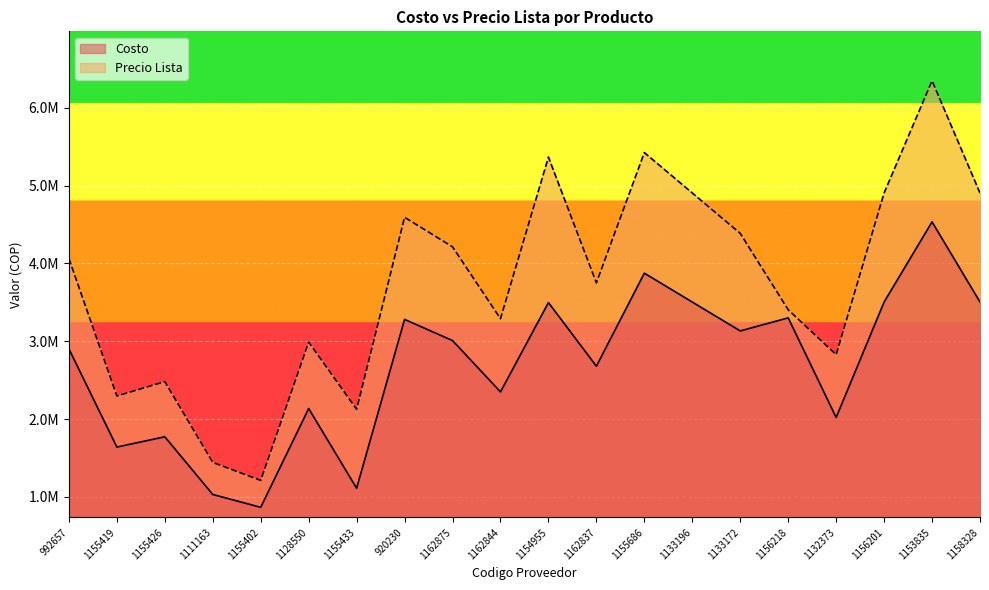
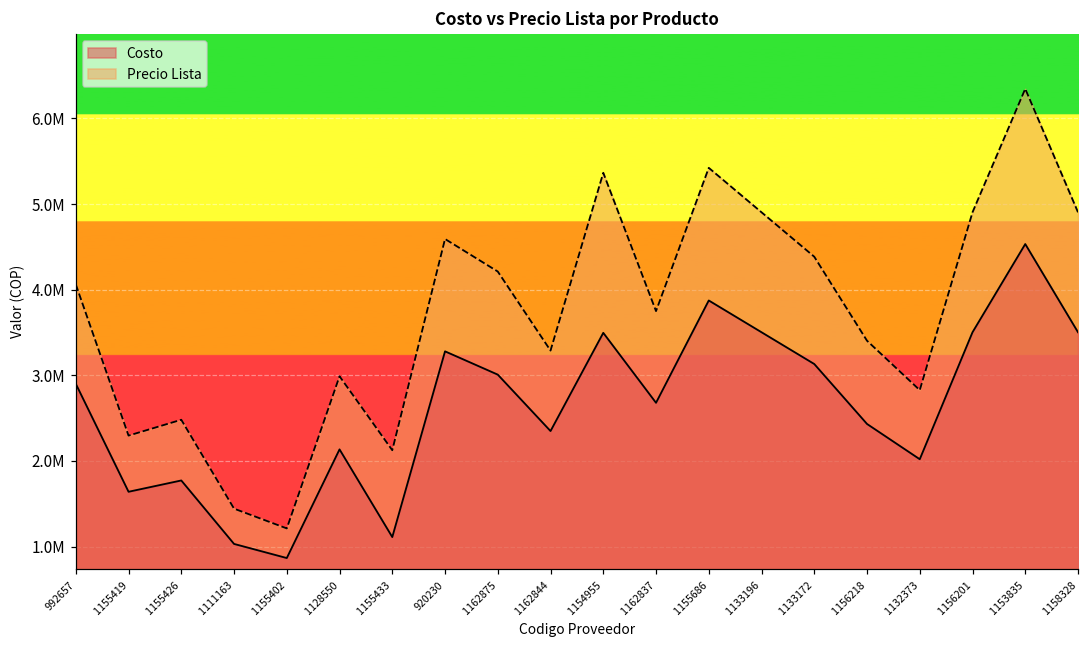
  {
    "Costo": {
      "992657": 2900000,
      "1155419": 1600000,
      "1155426": 1800000,
      "1111163": 1000000,
      "1155402": 900000,
      "1128550": 2100000,
      "1155433": 1100000,
      "920230": 3300000,
      "1162875": 3000000,
      "1162844": 2300000,
      "1154955": 3500000,
      "1162837": 2700000,
      "1155686": 3900000,
      "1133196": 3500000,
      "1133172": 3100000,
-     "1156218": 3300000,
+     "1156218": 2400000,
      "1132373": 2000000,
      "1156201": 3500000,
      "1153835": 4500000,
      "1158328": 3500000
    },
    "Precio Lista": {
      "992657": 4100000,
      "1155419": 2300000,
      "1155426": 2500000,
      "1111163": 1400000,
      "1155402": 1200000,
      "1128550": 3000000,
      "1155433": 2100000,
      "920230": 4600000,
      "1162875": 4200000,
      "1162844": 3300000,
      "1154955": 5400000,
      "1162837": 3800000,
      "1155686": 5400000,
      "1133196": 4900000,
      "1133172": 4400000,
      "1156218": 3400000,
      "1132373": 2800000,
      "1156201": 4900000,
      "1153835": 6300000,
      "1158328": 4900000
    }
  }
